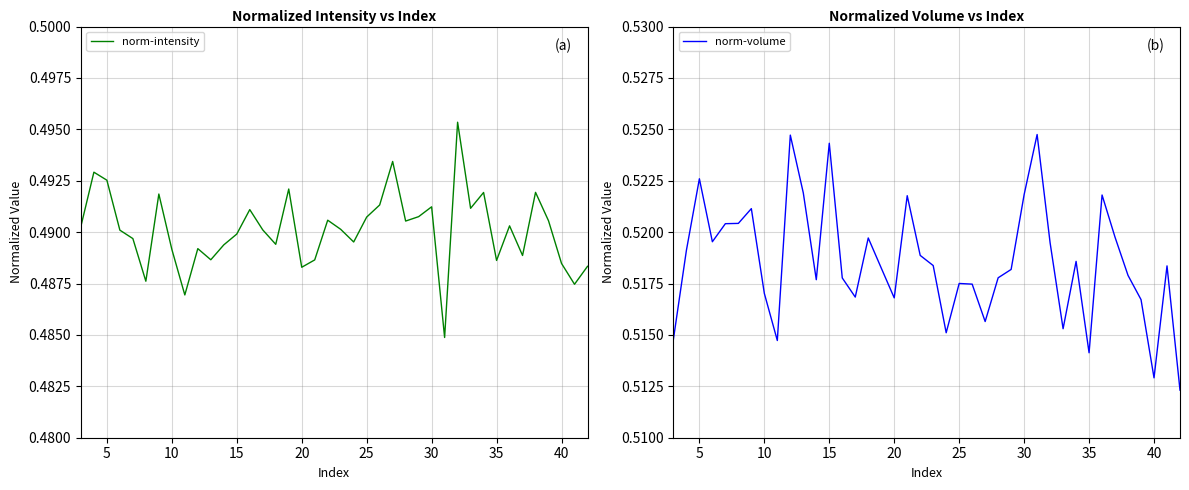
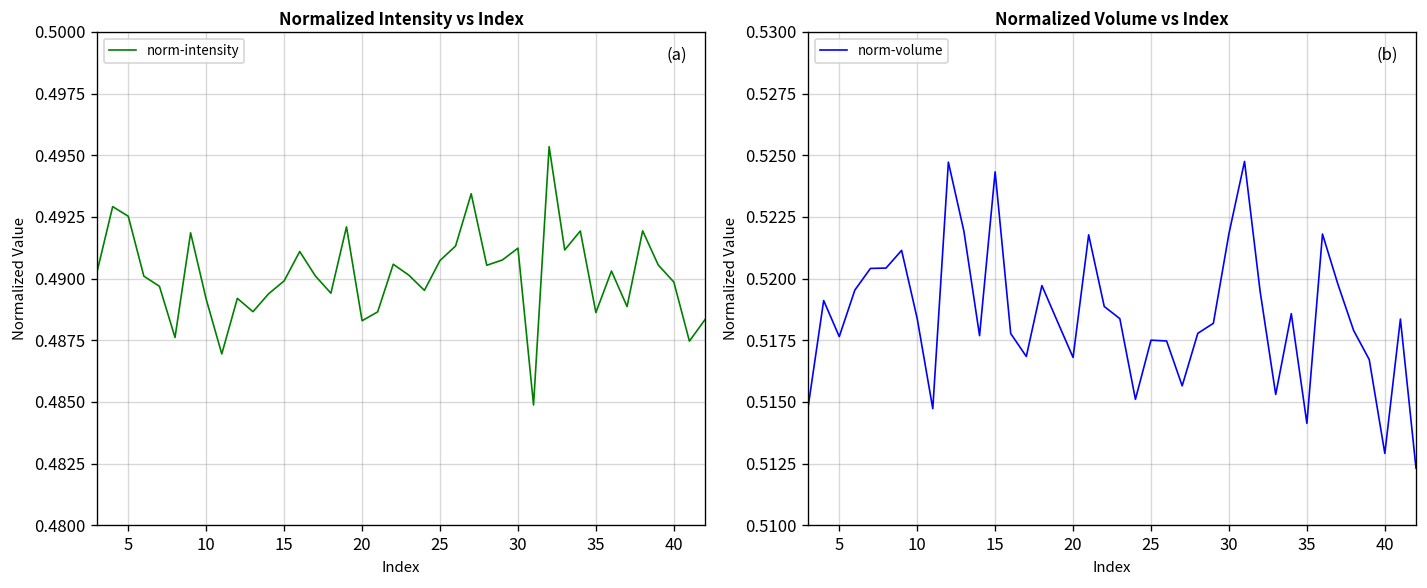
  {
    "Normalized Intensity vs Index": {
      "5": 0.4925,
      "10": 0.4892,
      "15": 0.4899,
      "20": 0.4883,
      "25": 0.4907,
      "30": 0.4912,
      "35": 0.4886,
-     "40": 0.4885
+     "40": 0.4899
    },
    "Normalized Volume vs Index": {
-     "5": 0.5226,
-     "10": 0.5170,
+     "5": 0.5176,
+     "10": 0.5184,
      "15": 0.5243,
      "20": 0.5168,
      "25": 0.5175,
      "30": 0.5218,
      "35": 0.5141,
      "40": 0.5129
    }
  }
